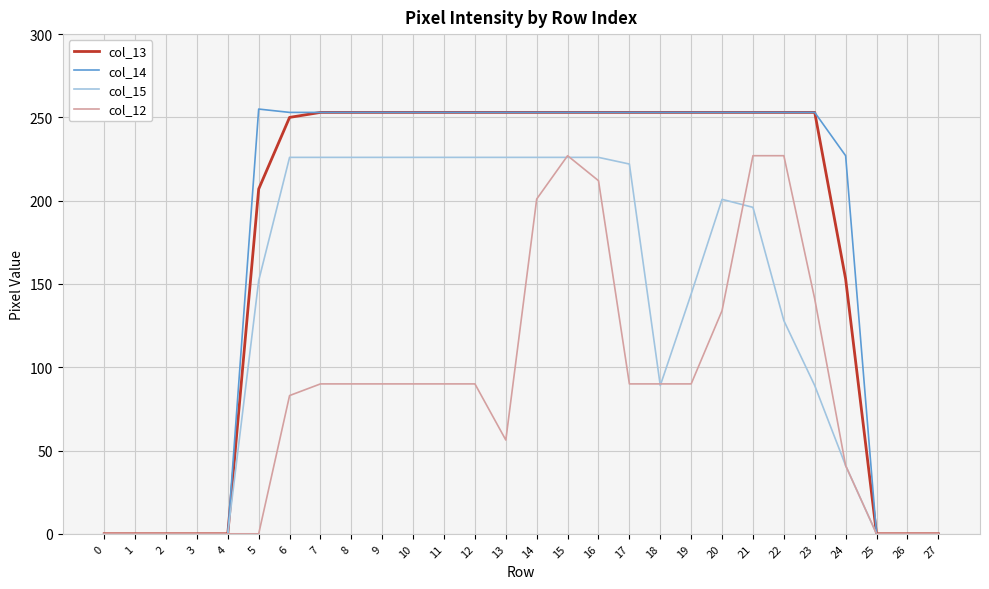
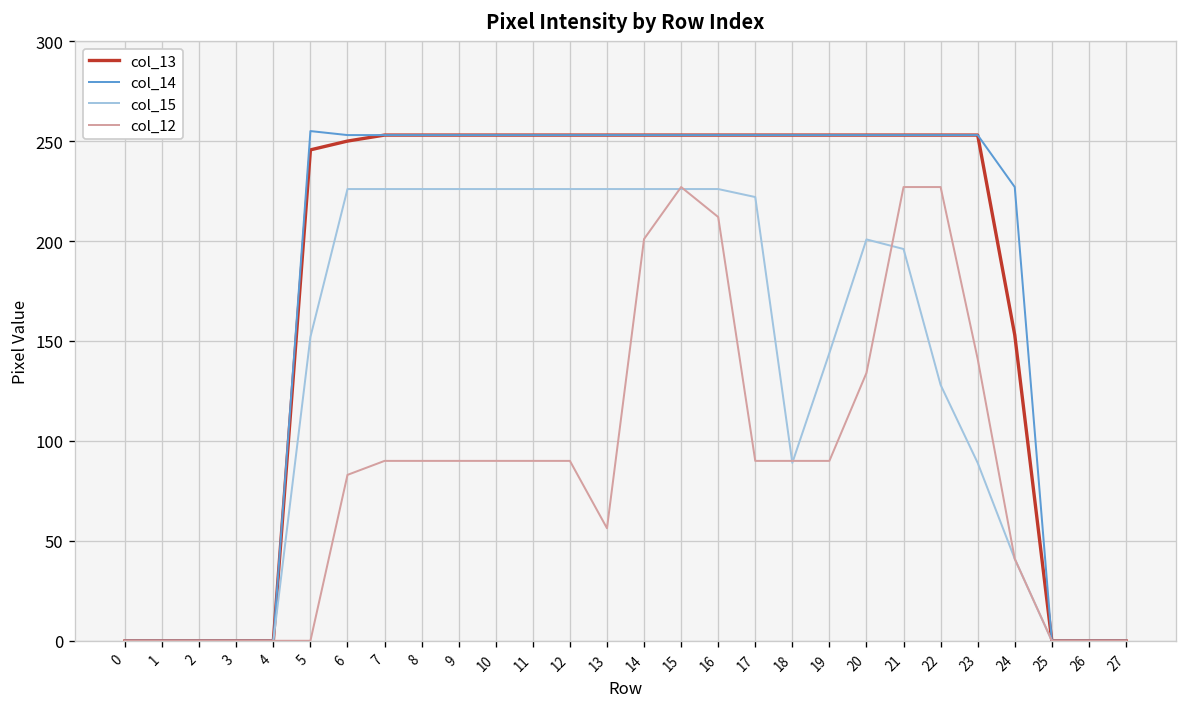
  {
    "col_13": {
-     "5": 207,
+     "5": 246,
      "6": 250,
      "24": 153
    },
    "col_14": {
      "5": 255,
      "6": 253,
      "24": 227
    },
    "col_15": {
      "5": 152,
      "6": 226,
      "7": 226,
      "8": 226,
      "9": 226,
      "10": 226,
      "11": 226,
      "12": 226,
      "13": 226,
      "14": 226,
      "16": 226,
      "17": 222,
      "19": 144,
      "20": 201,
      "21": 196,
      "22": 128,
      "23": 89
    },
    "col_12": {
      "5": 0,
      "6": 83,
      "7": 90,
      "8": 90,
      "9": 90,
      "10": 90,
      "11": 90,
      "12": 90,
      "13": 56,
      "14": 201,
      "16": 212,
      "17": 90,
      "19": 90,
      "20": 134,
      "21": 227,
      "22": 227,
      "23": 141
    }
  }
